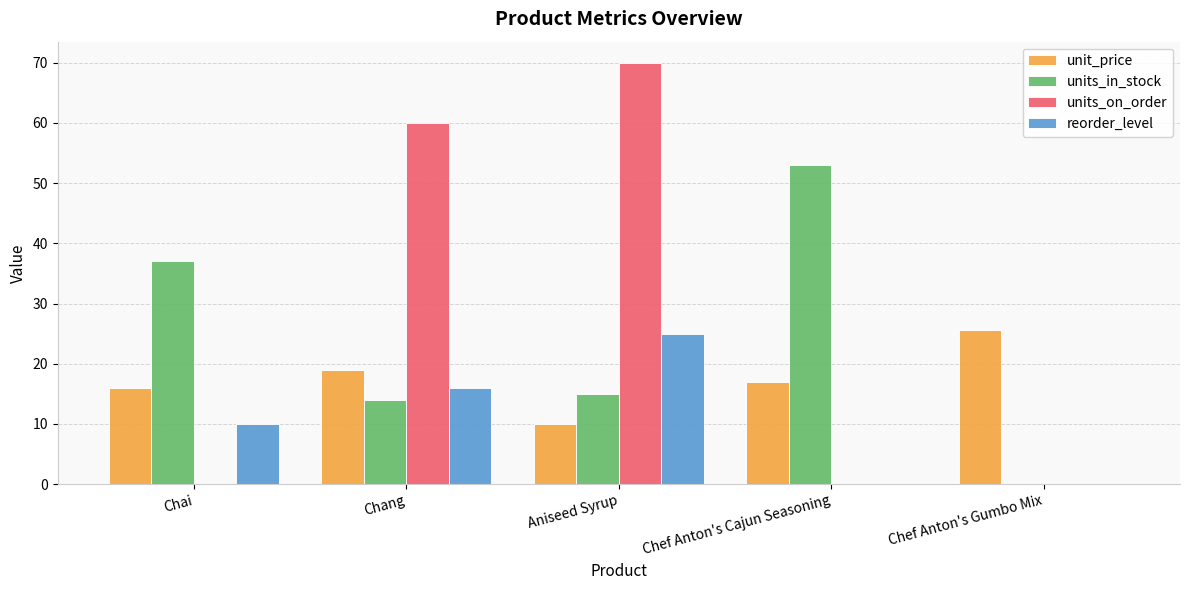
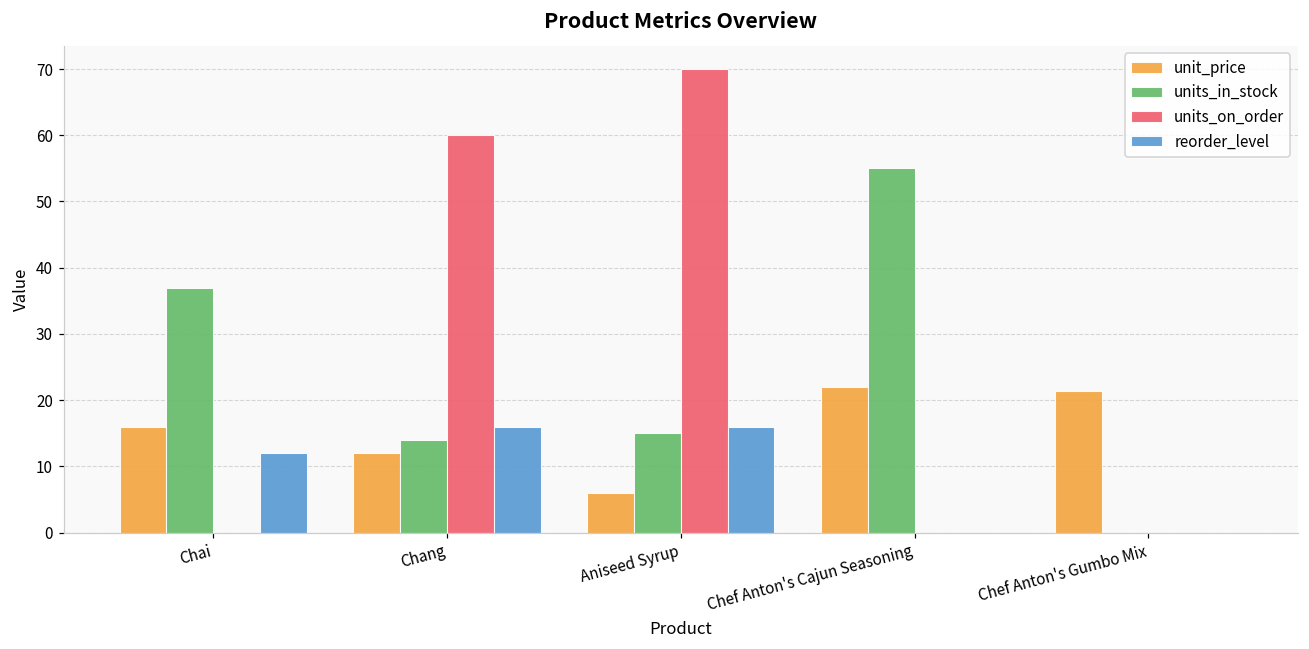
  {
    "unit_price": {
      "Chai": 16,
-     "Chang": 19,
-     "Aniseed Syrup": 10,
-     "Chef Anton's Cajun Seasoning": 17,
-     "Chef Anton's Gumbo Mix": 26
+     "Chang": 12,
+     "Aniseed Syrup": 6,
+     "Chef Anton's Cajun Seasoning": 22,
+     "Chef Anton's Gumbo Mix": 21
    },
    "units_in_stock": {
      "Chai": 37,
      "Chang": 14,
      "Aniseed Syrup": 15,
-     "Chef Anton's Cajun Seasoning": 53,
+     "Chef Anton's Cajun Seasoning": 55,
      "Chef Anton's Gumbo Mix": 0
    },
    "units_on_order": {
      "Chai": 0,
      "Chang": 60,
      "Aniseed Syrup": 70,
      "Chef Anton's Cajun Seasoning": 0,
      "Chef Anton's Gumbo Mix": 0
    },
    "reorder_level": {
-     "Chai": 10,
+     "Chai": 12,
      "Chang": 16,
-     "Aniseed Syrup": 25,
+     "Aniseed Syrup": 16,
      "Chef Anton's Cajun Seasoning": 0,
      "Chef Anton's Gumbo Mix": 0
    }
  }
